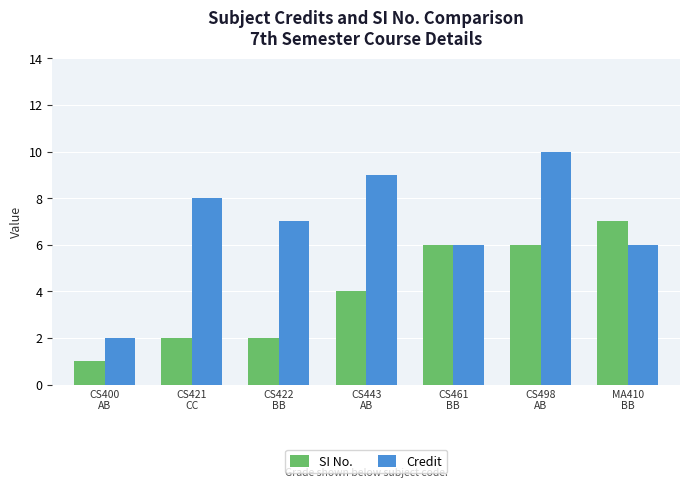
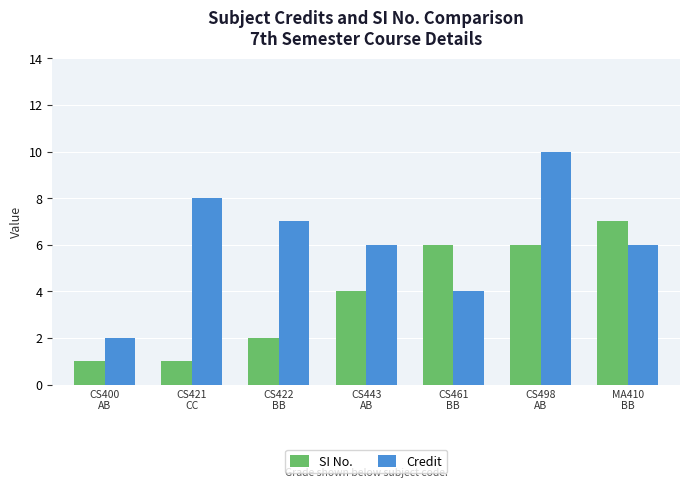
  {
    "SI No.": {
      "CS400 AB": 1,
-     "CS421 CC": 2,
+     "CS421 CC": 1,
      "CS422 BB": 2,
      "CS443 AB": 4,
      "CS461 BB": 6,
      "CS498 AB": 6,
      "MA410 BB": 7
    },
    "Credit": {
      "CS400 AB": 2,
      "CS421 CC": 8,
      "CS422 BB": 7,
-     "CS443 AB": 9,
-     "CS461 BB": 6,
+     "CS443 AB": 6,
+     "CS461 BB": 4,
      "CS498 AB": 10,
      "MA410 BB": 6
    }
  }
